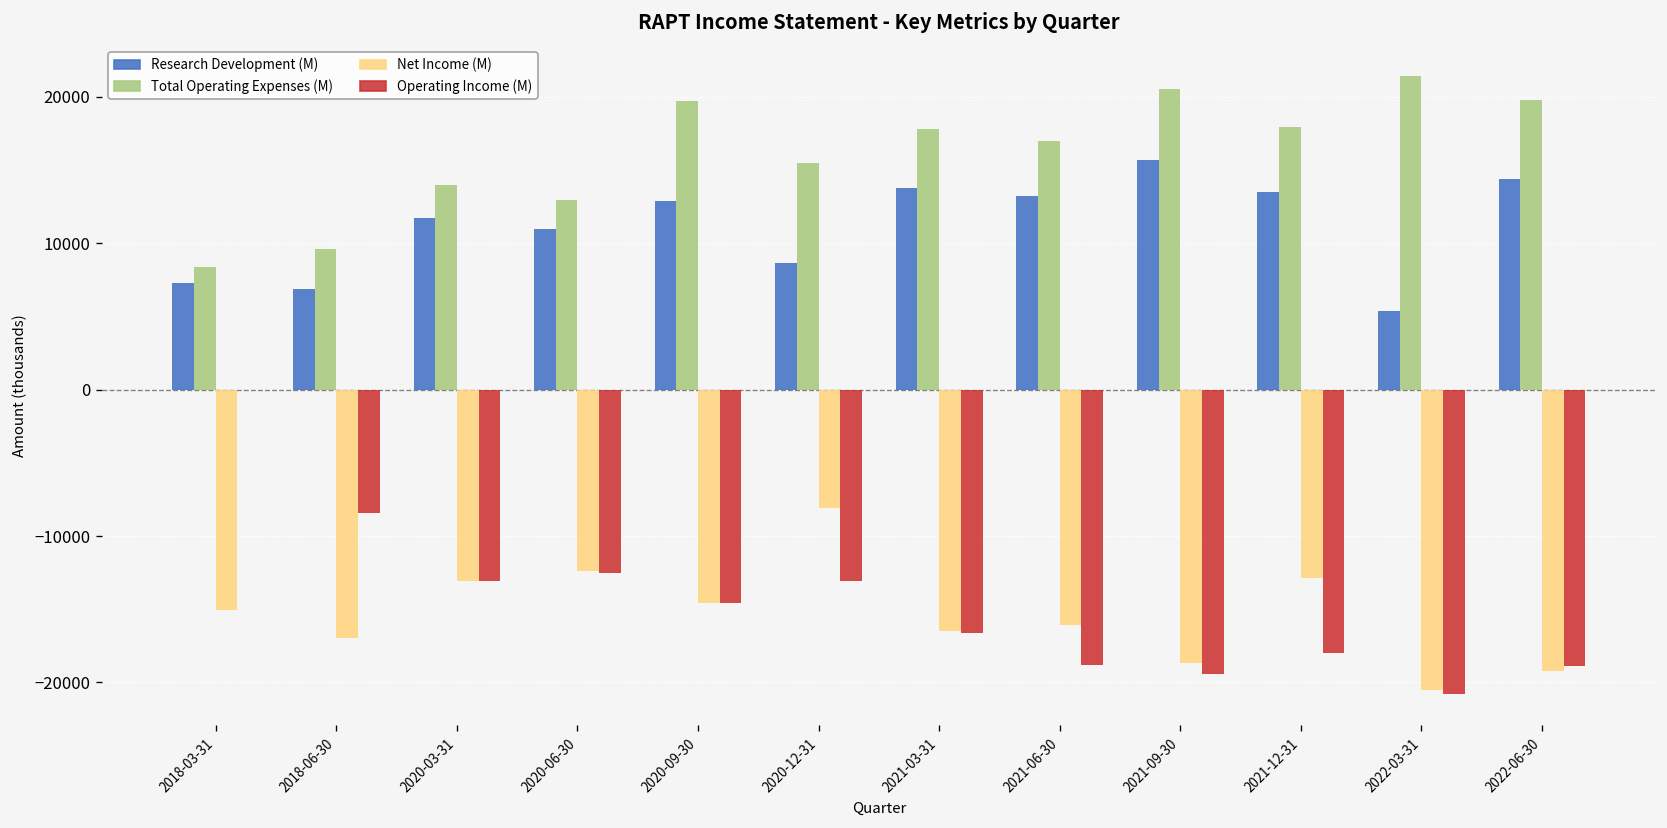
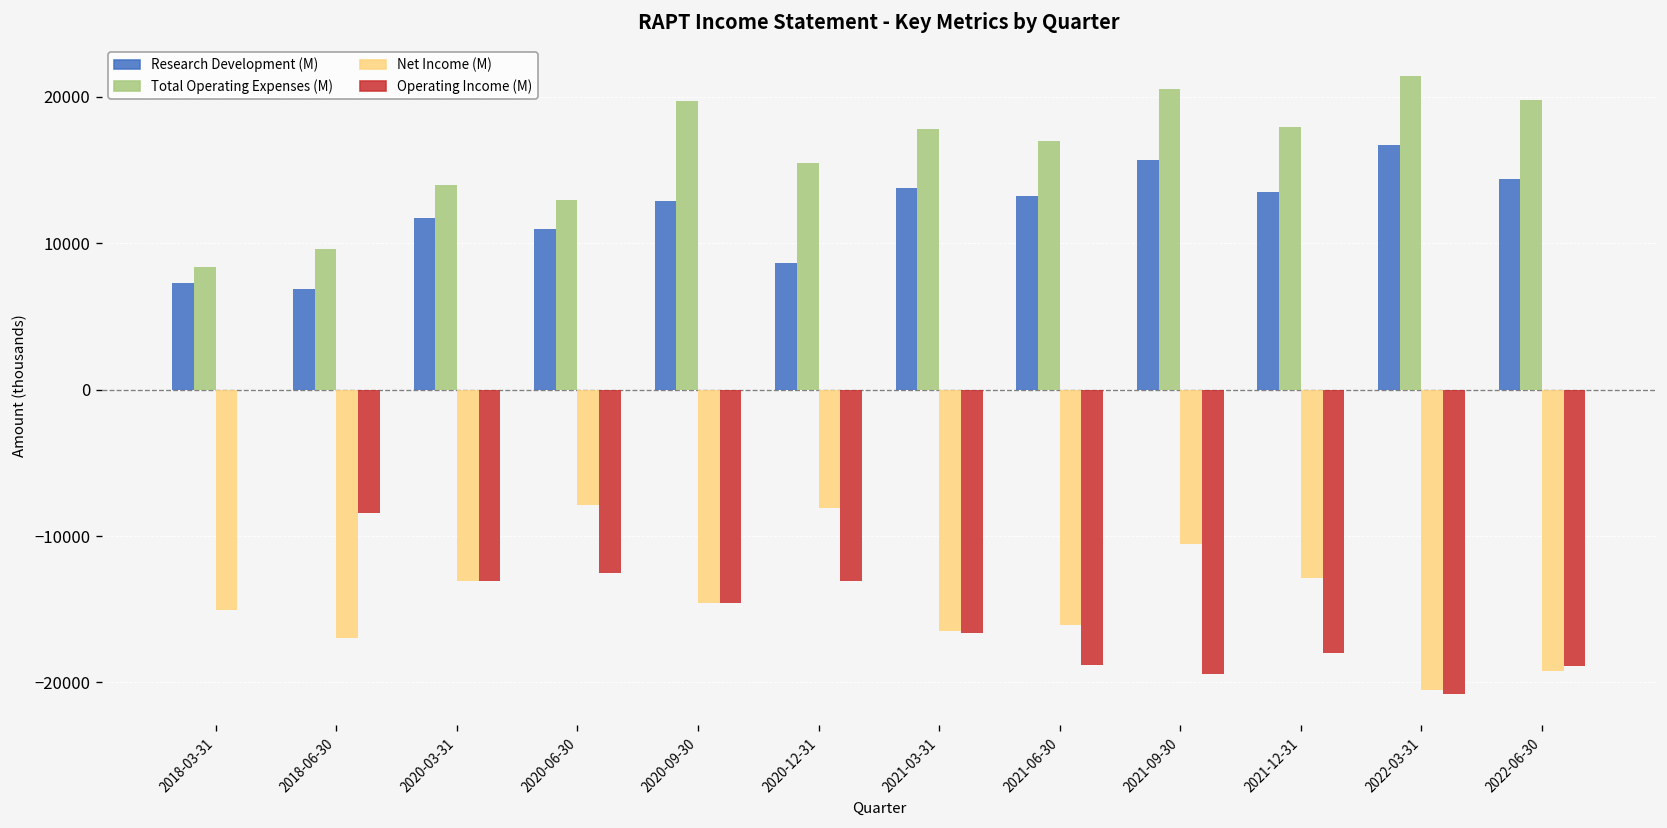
  {
    "Research Development (M)": {
      "2018-03-31": 7300,
      "2018-06-30": 6900,
      "2020-03-31": 11700,
      "2020-06-30": 11000,
      "2020-09-30": 12900,
      "2020-12-31": 8600,
      "2021-03-31": 13800,
      "2021-06-30": 13200,
      "2021-09-30": 15700,
      "2021-12-31": 13500,
-     "2022-03-31": 5400,
+     "2022-03-31": 16700,
      "2022-06-30": 14400
    },
    "Total Operating Expenses (M)": {
      "2018-03-31": 8400,
      "2018-06-30": 9600,
      "2020-03-31": 14000,
      "2020-06-30": 13000,
      "2020-09-30": 19700,
      "2020-12-31": 15500,
      "2021-03-31": 17800,
      "2021-06-30": 17000,
      "2021-09-30": 20500,
      "2021-12-31": 18000,
      "2022-03-31": 21400,
      "2022-06-30": 19800
    },
    "Net Income (M)": {
      "2018-03-31": -15100,
      "2018-06-30": -17000,
      "2020-03-31": -13100,
-     "2020-06-30": -12400,
+     "2020-06-30": -7900,
      "2020-09-30": -14600,
      "2020-12-31": -8100,
      "2021-03-31": -16500,
      "2021-06-30": -16100,
-     "2021-09-30": -18700,
+     "2021-09-30": -10500,
      "2021-12-31": -12900,
      "2022-03-31": -20500,
      "2022-06-30": -19200
    },
    "Operating Income (M)": {
      "2018-03-31": 0,
      "2018-06-30": -8400,
      "2020-03-31": -13100,
      "2020-06-30": -12500,
      "2020-09-30": -14600,
      "2020-12-31": -13100,
      "2021-03-31": -16600,
      "2021-06-30": -18800,
      "2021-09-30": -19500,
      "2021-12-31": -18000,
      "2022-03-31": -20800,
      "2022-06-30": -18900
    }
  }
